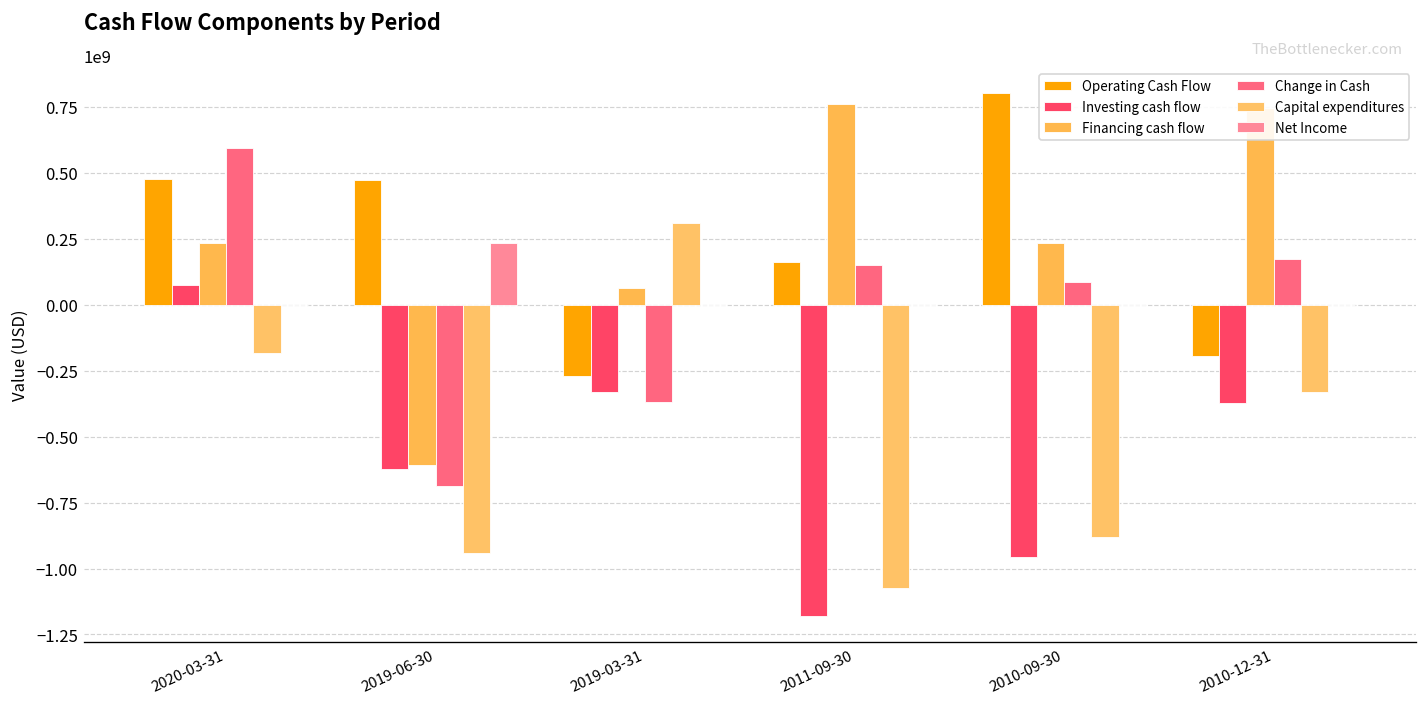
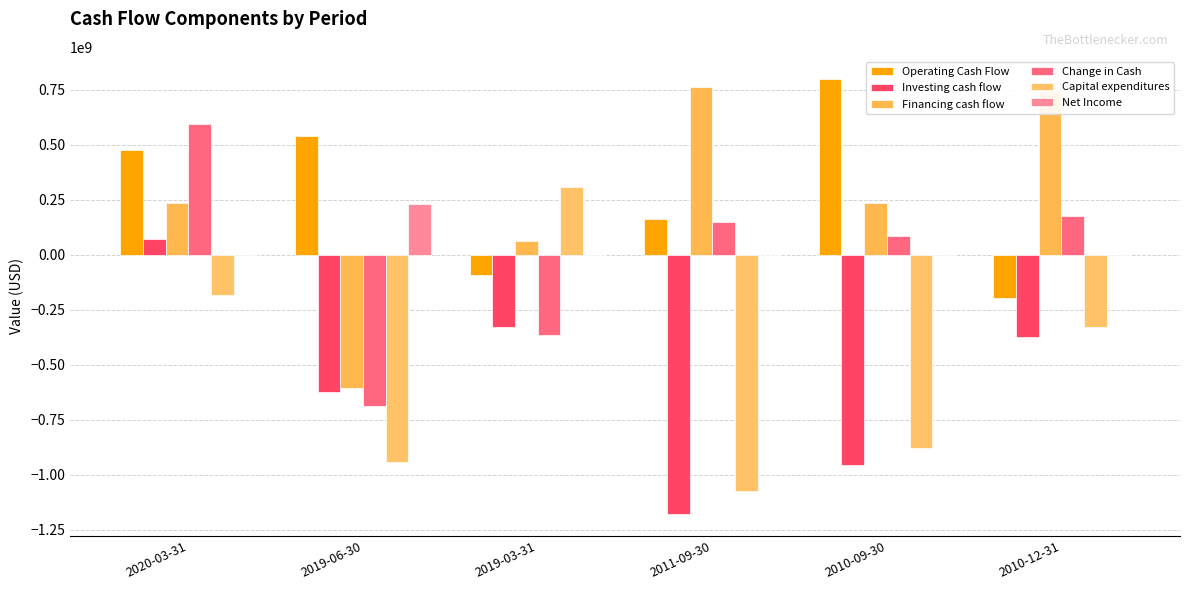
  {
    "Operating Cash Flow": {
      "2020-03-31": 480000000,
-     "2019-06-30": 470000000,
-     "2019-03-31": -270000000,
+     "2019-06-30": 540000000,
+     "2019-03-31": -90000000,
      "2011-09-30": 160000000,
      "2010-09-30": 800000000,
      "2010-12-31": -190000000
    }
  }
